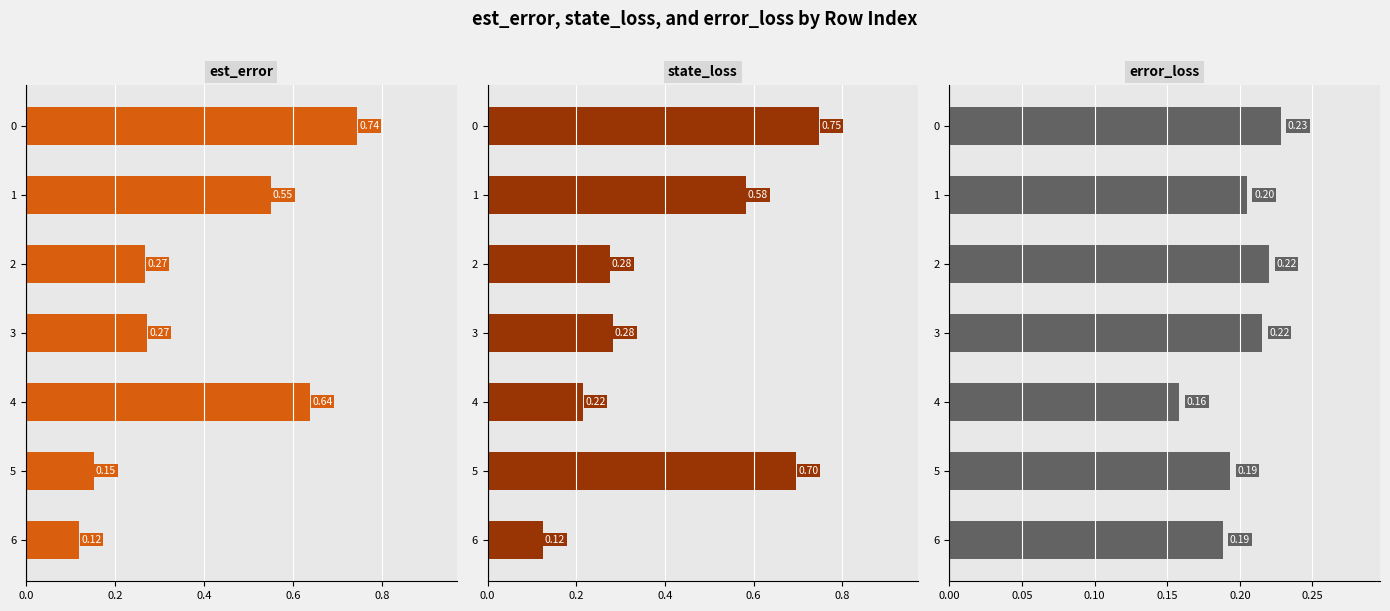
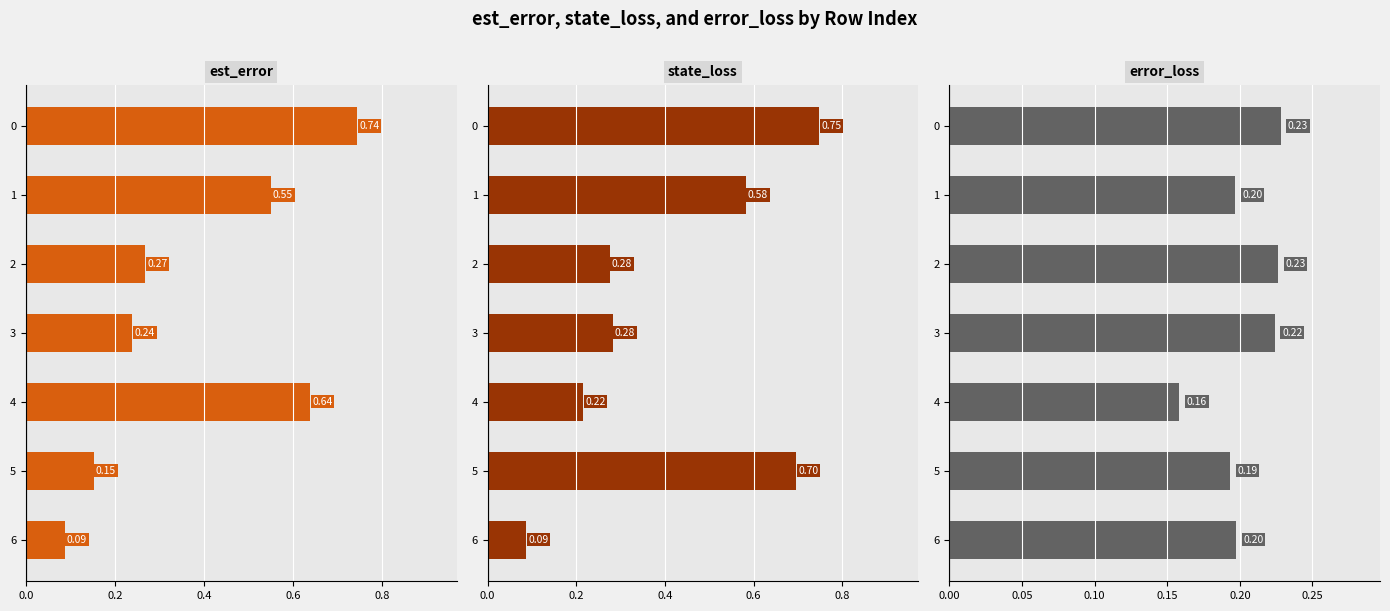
  {
    "est_error": {
-     "3": 0.27,
-     "6": 0.12
+     "3": 0.24,
+     "6": 0.09
    },
    "state_loss": {
-     "6": 0.12
+     "6": 0.09
    },
    "error_loss": {
-     "1": 0.205,
-     "2": 0.22,
-     "3": 0.215,
-     "6": 0.19
+     "1": 0.197,
+     "2": 0.23,
+     "3": 0.224,
+     "6": 0.20
    }
  }
